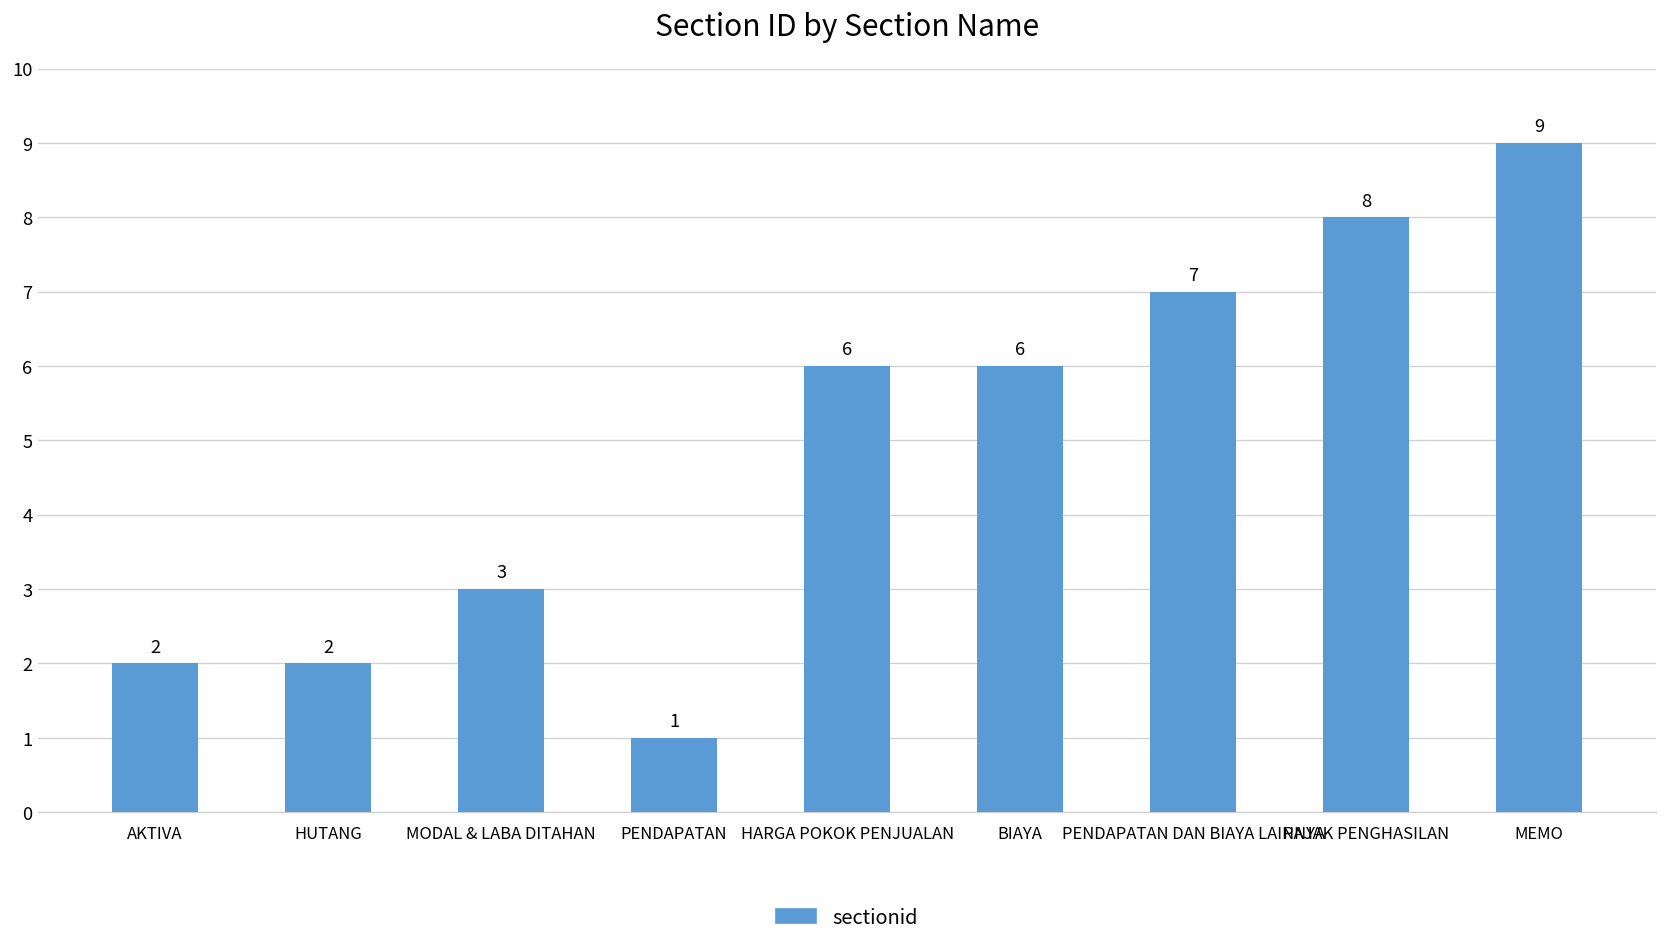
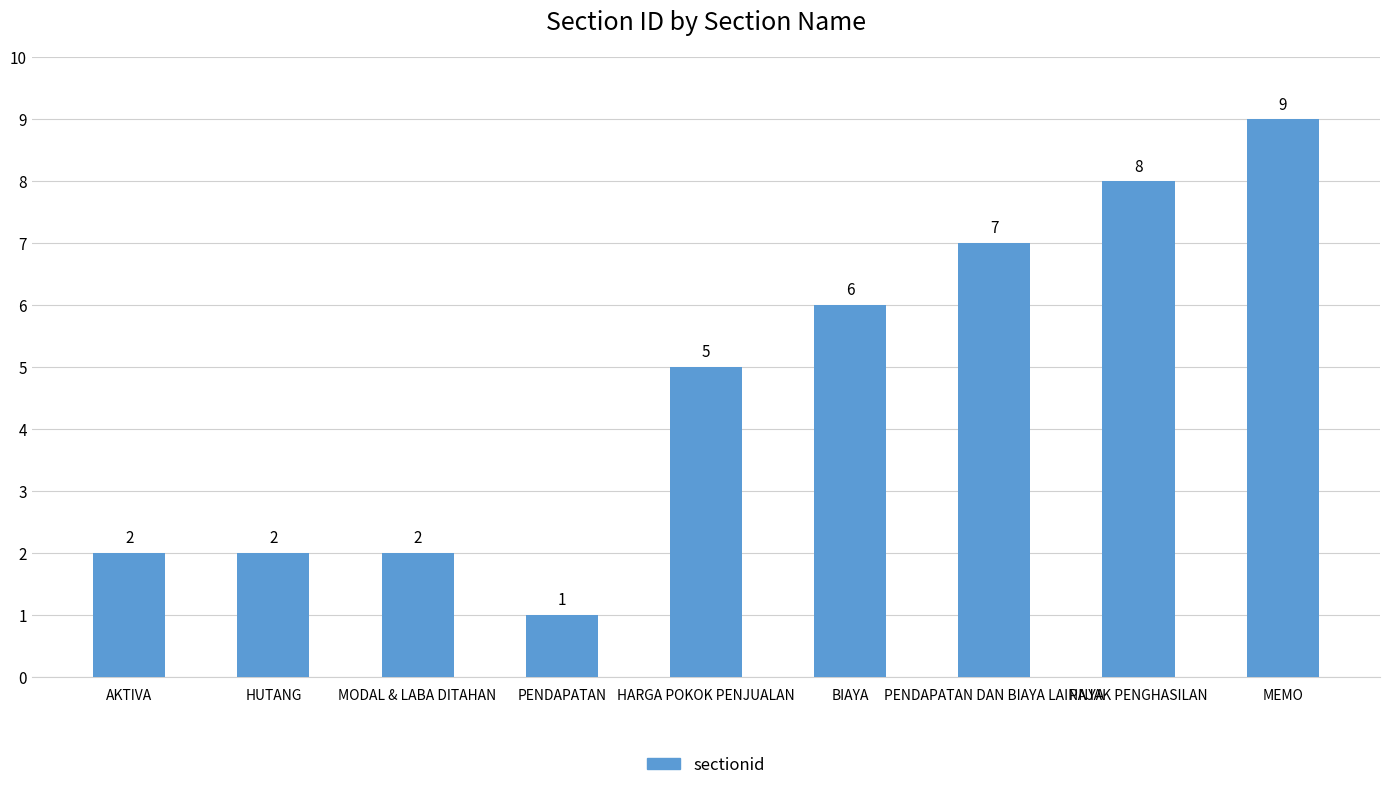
  {
    "AKTIVA": 2,
    "HUTANG": 2,
-   "MODAL & LABA DITAHAN": 3,
+   "MODAL & LABA DITAHAN": 2,
    "PENDAPATAN": 1,
-   "HARGA POKOK PENJUALAN": 6,
+   "HARGA POKOK PENJUALAN": 5,
    "BIAYA": 6,
    "MEMO": 9
  }
